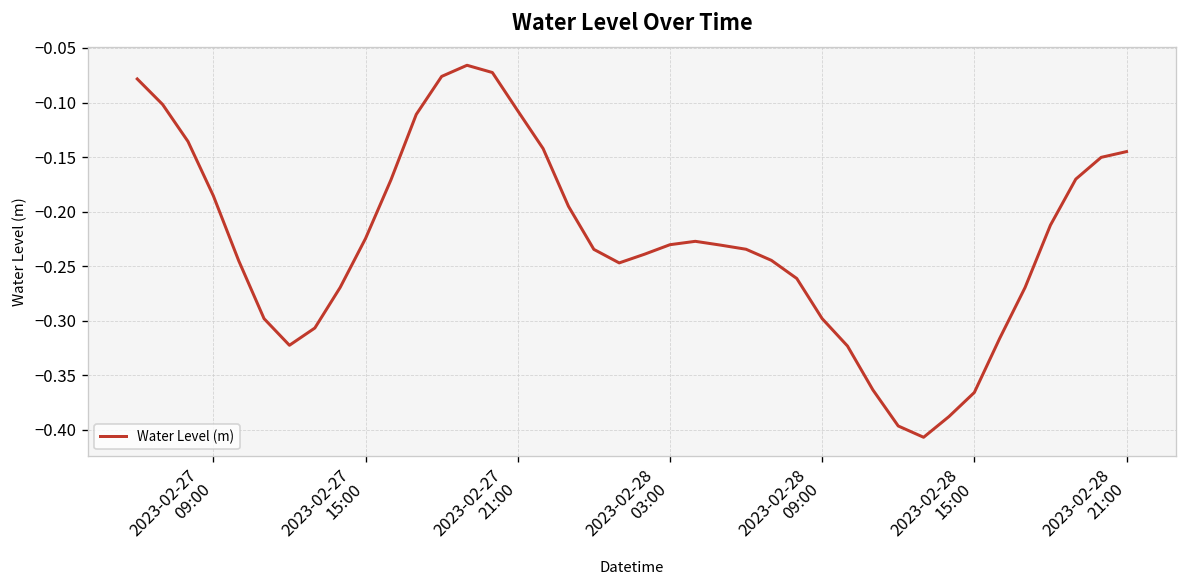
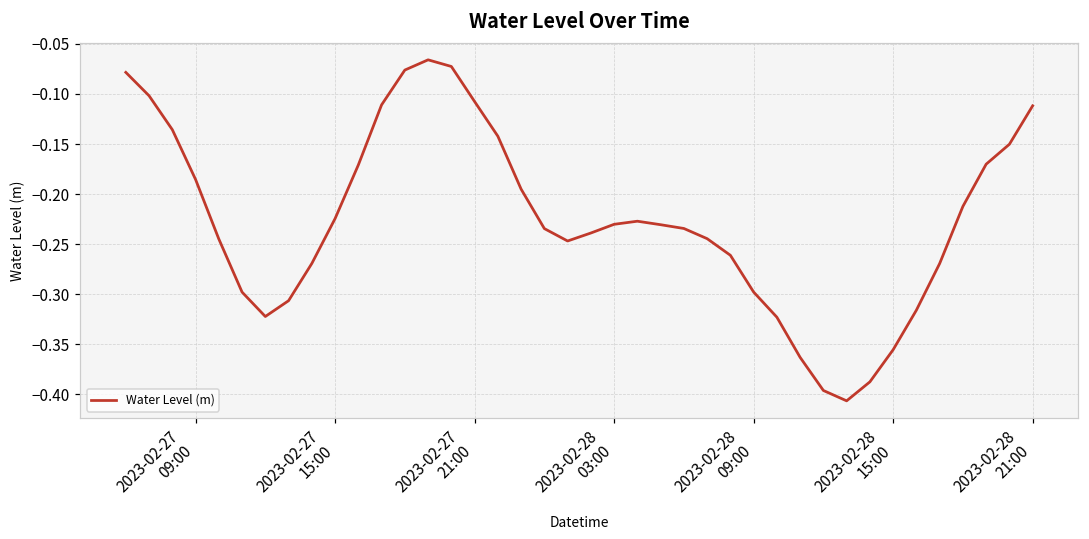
  {
    "2023-02-27 09:00": -0.19,
    "2023-02-27 15:00": -0.22,
    "2023-02-27 21:00": -0.11,
    "2023-02-28 03:00": -0.23,
    "2023-02-28 09:00": -0.30,
-   "2023-02-28 15:00": -0.37,
-   "2023-02-28 21:00": -0.14
+   "2023-02-28 15:00": -0.36,
+   "2023-02-28 21:00": -0.11
  }
